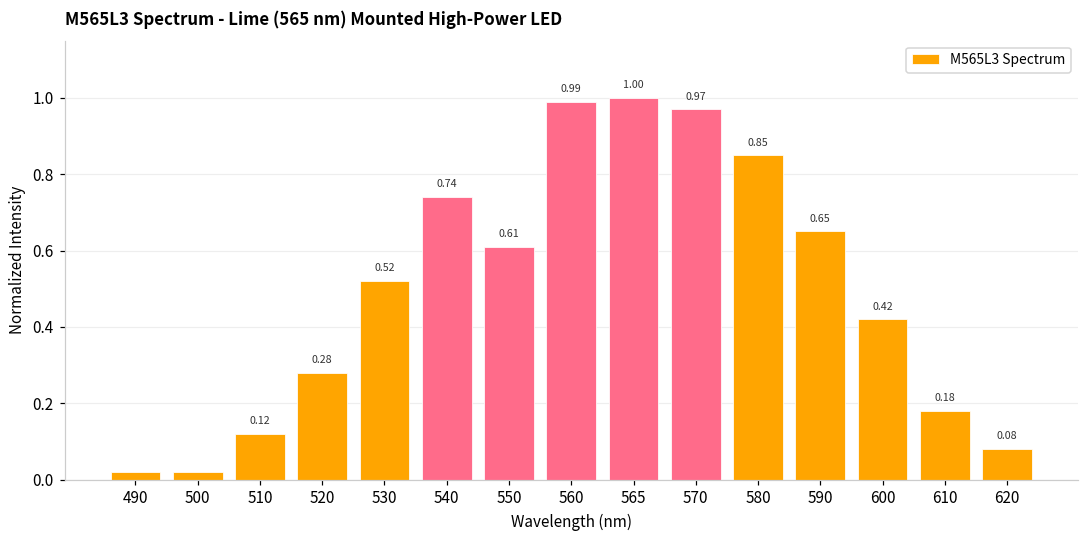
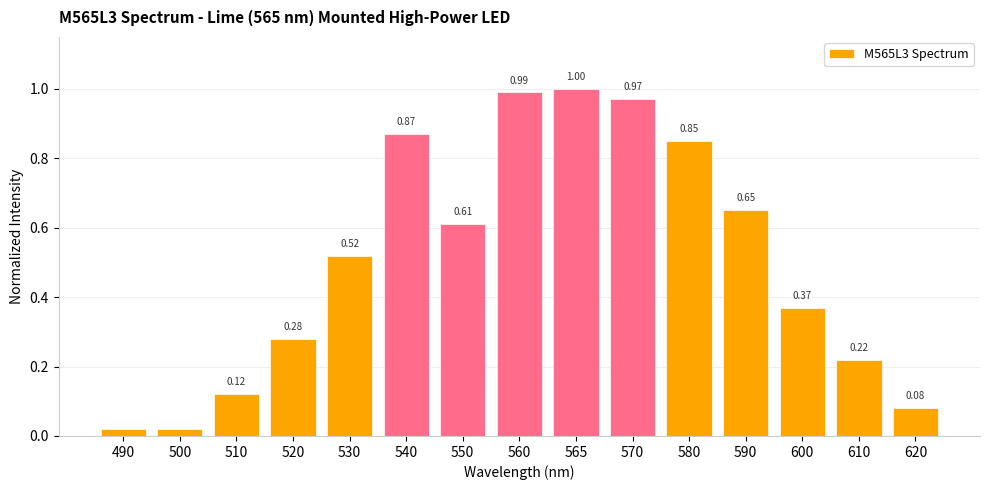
  {
    "510": 0.12,
    "520": 0.28,
    "530": 0.52,
-   "540": 0.74,
+   "540": 0.87,
    "550": 0.61,
    "560": 0.99,
    "565": 1.00,
    "570": 0.97,
    "580": 0.85,
    "590": 0.65,
-   "600": 0.42,
-   "610": 0.18,
+   "600": 0.37,
+   "610": 0.22,
    "620": 0.08
  }
